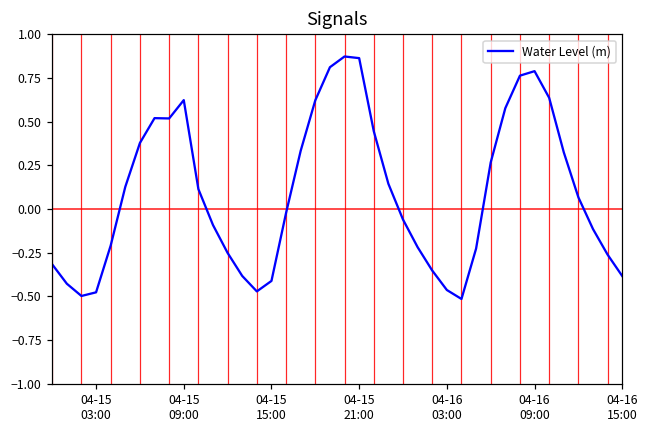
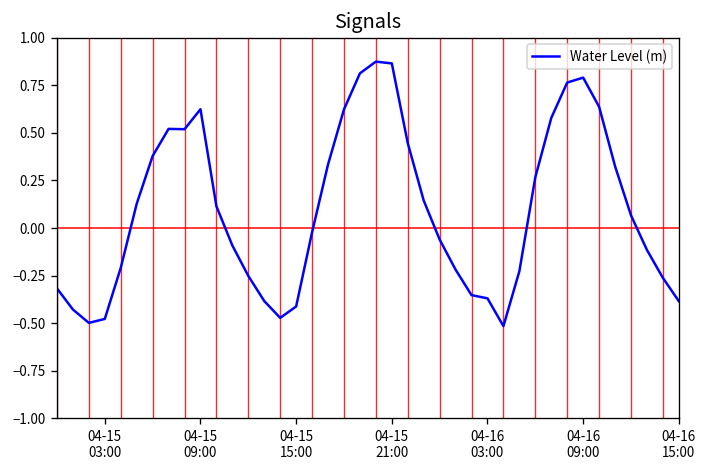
  {
    "04-15 03:00": -0.48,
    "04-15 09:00": 0.62,
    "04-15 15:00": -0.41,
    "04-15 21:00": 0.86,
-   "04-16 03:00": -0.46,
+   "04-16 03:00": -0.37,
    "04-16 09:00": 0.79,
    "04-16 15:00": -0.38
  }
